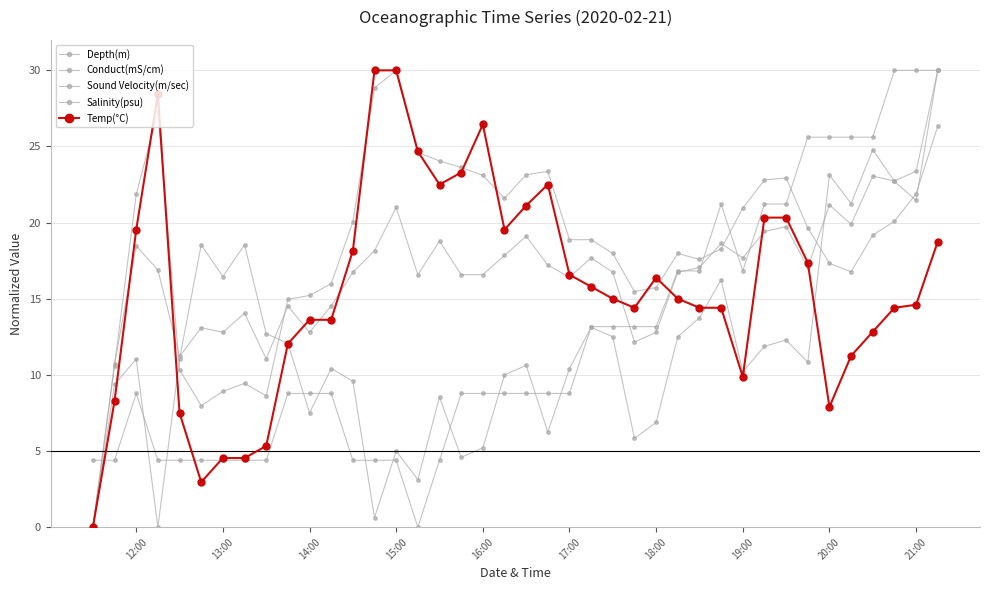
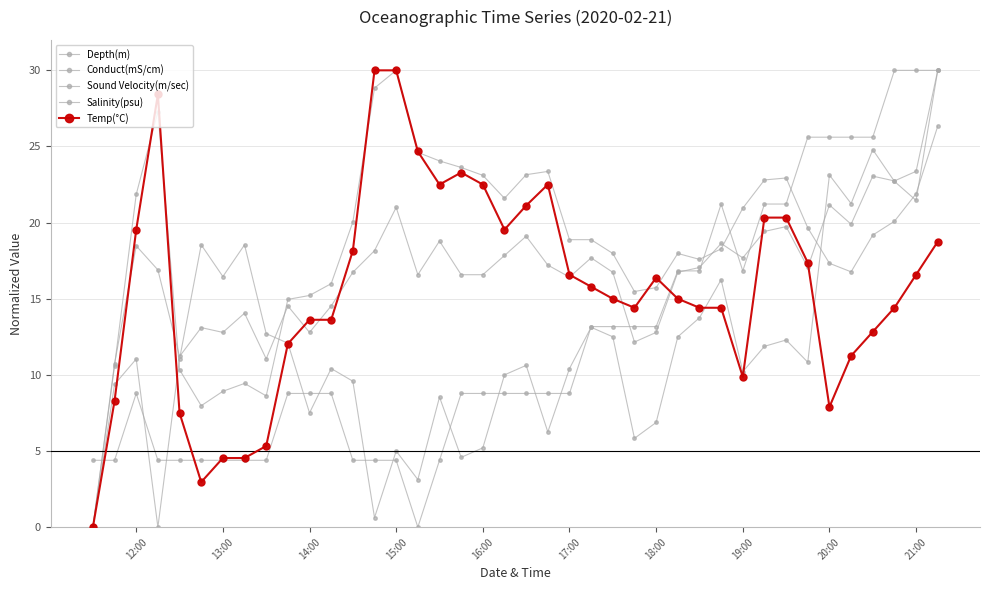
  {
    "Temp(°C)": {
      "12:00": 19.5,
      "14:00": 13.6,
-     "16:00": 26.4,
+     "16:00": 22.5,
      "18:00": 16.4,
      "19:00": 9.9,
      "20:00": 7.9,
-     "21:00": 14.6
+     "21:00": 16.6
    }
  }
